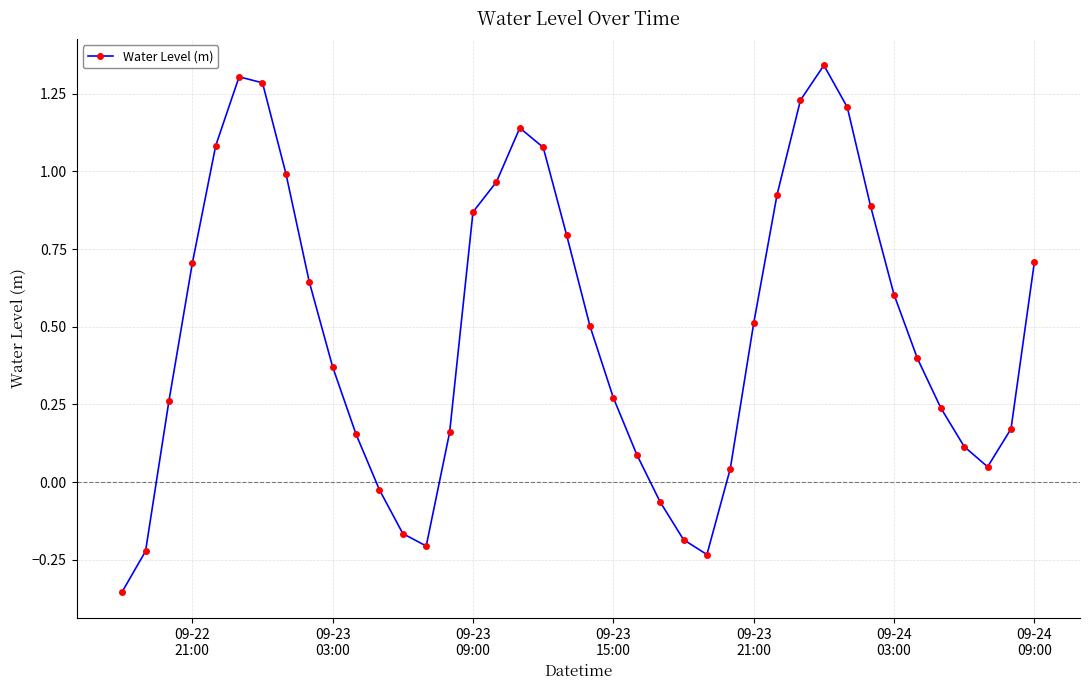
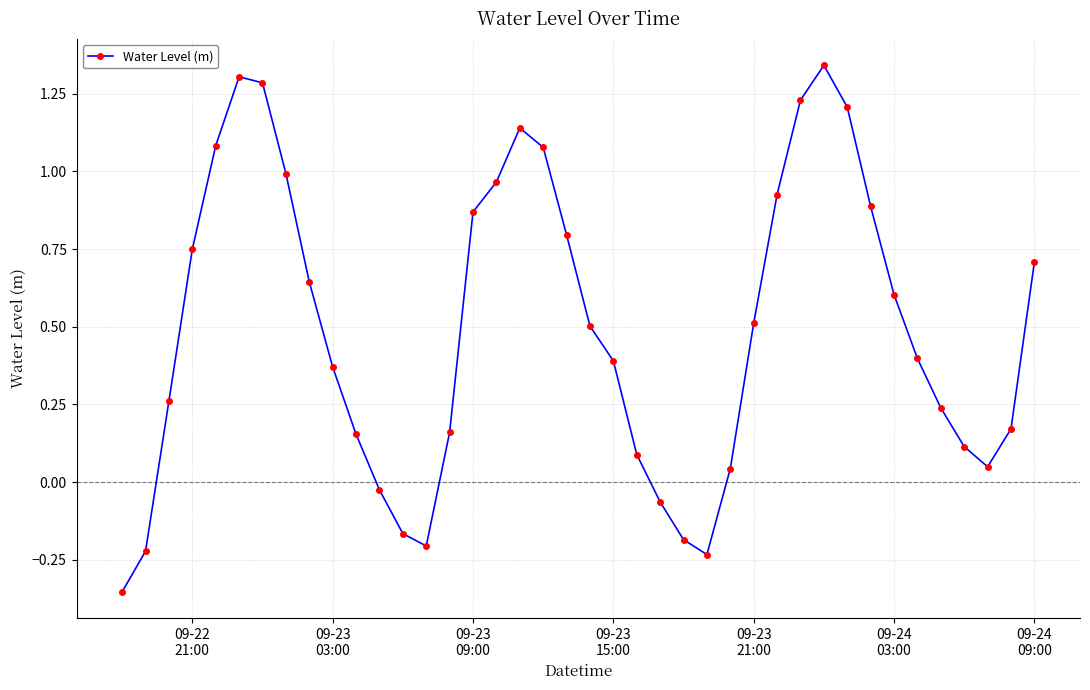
  {
-   "09-22 21:00": 0.70,
+   "09-22 21:00": 0.75,
    "09-23 03:00": 0.37,
    "09-23 09:00": 0.87,
-   "09-23 15:00": 0.27,
+   "09-23 15:00": 0.39,
    "09-23 21:00": 0.51,
    "09-24 03:00": 0.60,
    "09-24 09:00": 0.71
  }
